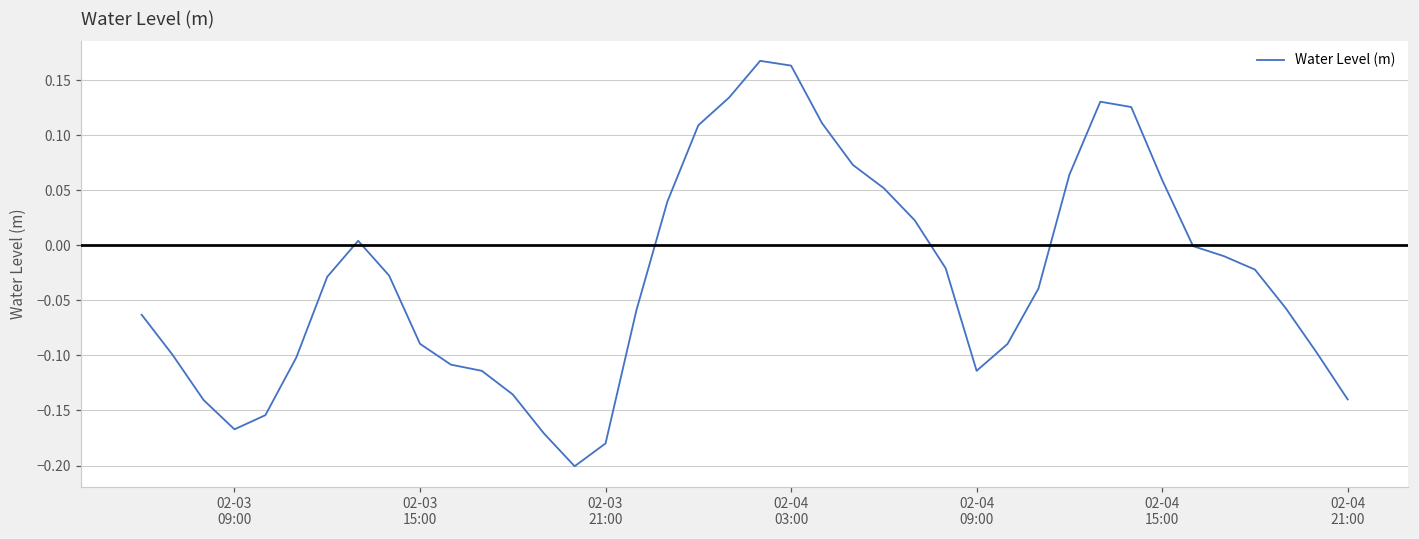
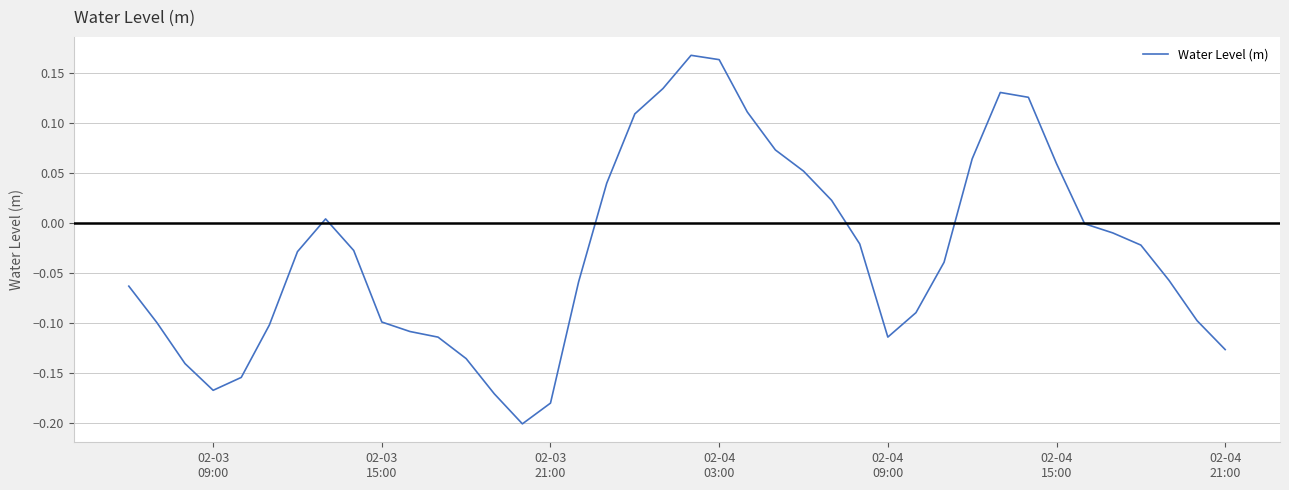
  {
    "02-03 09:00": -0.167,
-   "02-03 15:00": -0.089,
+   "02-03 15:00": -0.099,
    "02-03 21:00": -0.180,
    "02-04 03:00": 0.163,
    "02-04 09:00": -0.114,
    "02-04 15:00": 0.059,
-   "02-04 21:00": -0.140
+   "02-04 21:00": -0.126
  }
